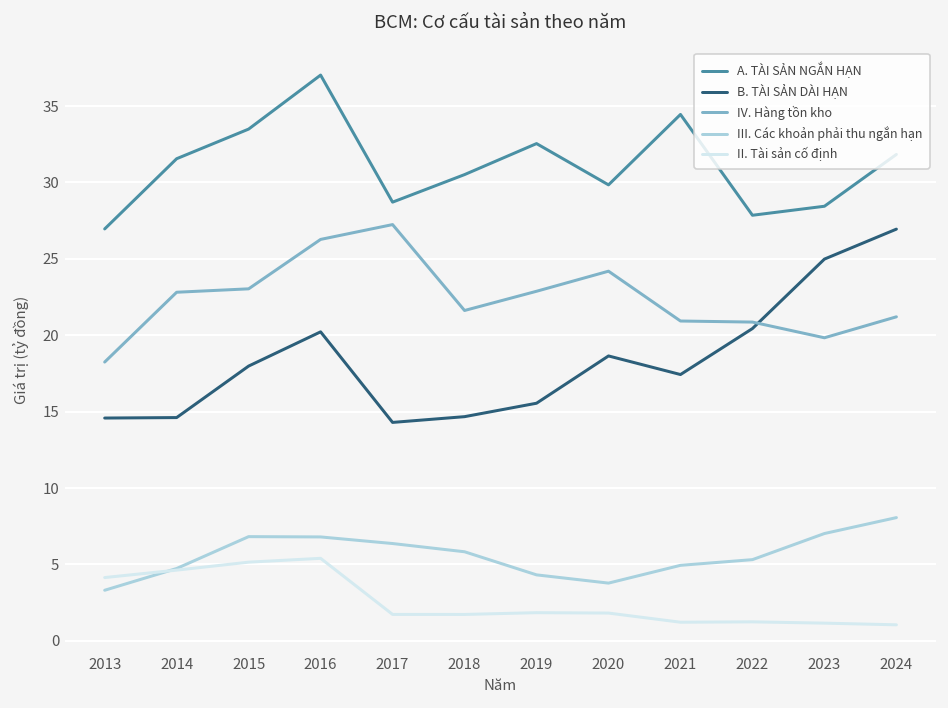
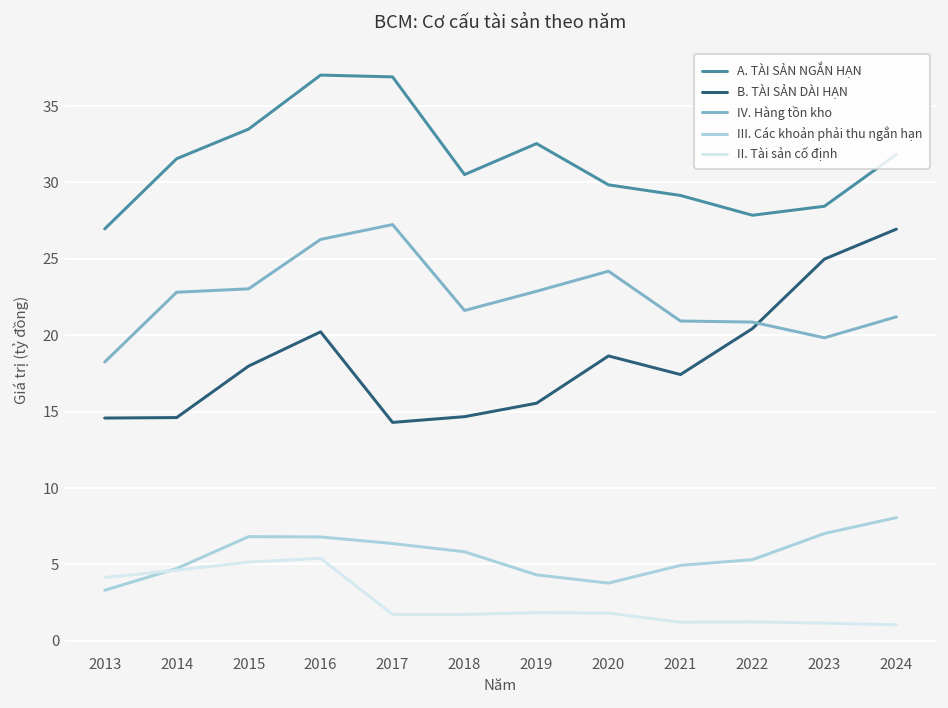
  {
    "A. TÀI SẢN NGẮN HẠN": {
      "2013": 27.0,
      "2014": 31.6,
      "2015": 33.5,
      "2016": 37.0,
-     "2017": 28.7,
+     "2017": 36.9,
      "2018": 30.5,
      "2019": 32.5,
      "2020": 29.8,
-     "2021": 34.4,
+     "2021": 29.1,
      "2022": 27.9,
      "2023": 28.4
    },
    "B. TÀI SẢN DÀI HẠN": {
      "2013": 14.6,
      "2014": 14.6,
      "2015": 18.0,
      "2016": 20.2,
      "2017": 14.3,
      "2018": 14.7,
      "2019": 15.6,
      "2020": 18.6,
      "2021": 17.4,
      "2022": 20.4,
      "2023": 25.0,
      "2024": 26.9
    }
  }
